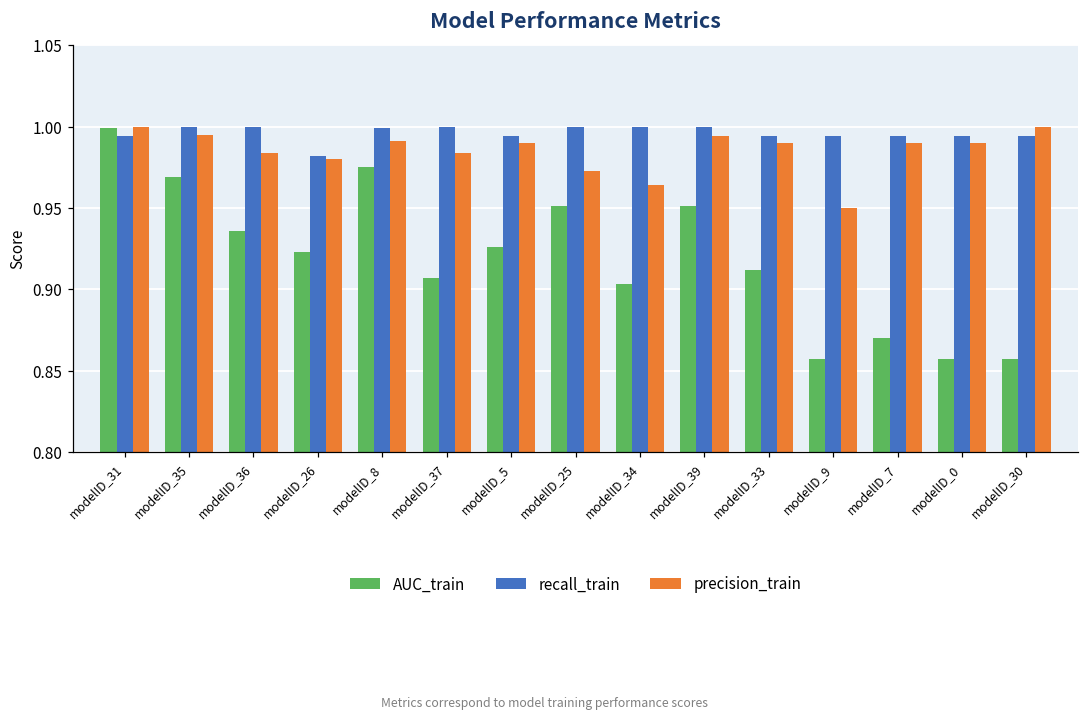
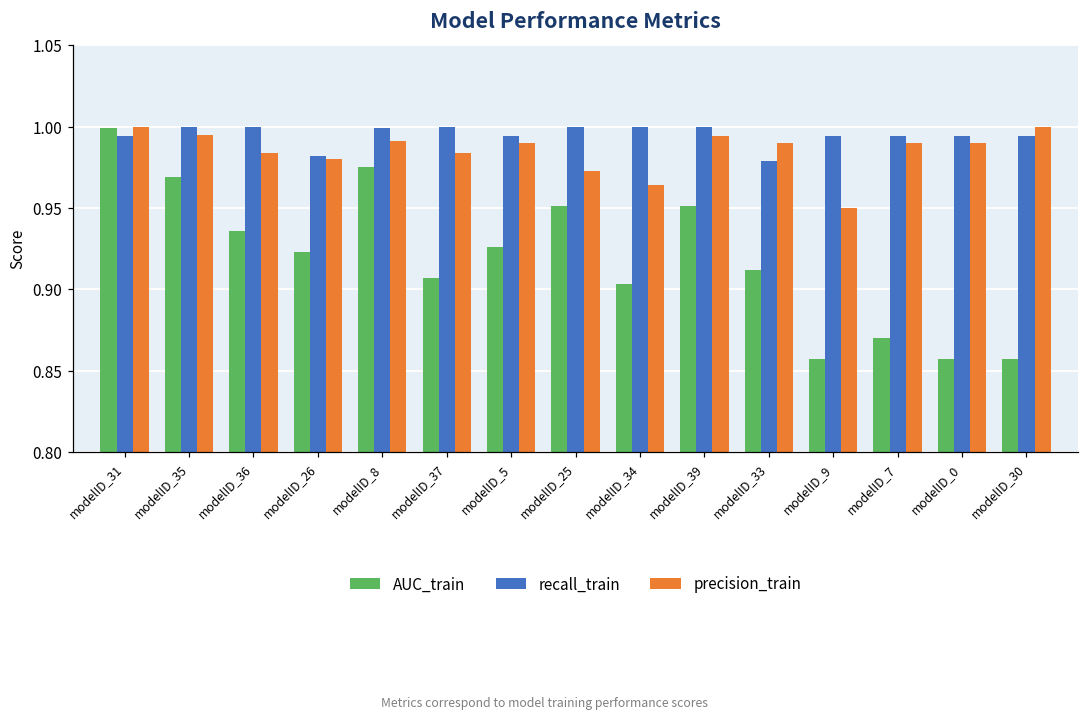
  {
    "AUC_train": {
      "modelID_31": 0.999,
      "modelID_35": 0.969,
      "modelID_36": 0.936,
      "modelID_26": 0.923,
      "modelID_8": 0.975,
      "modelID_37": 0.907,
      "modelID_5": 0.926,
      "modelID_25": 0.951,
      "modelID_34": 0.903,
      "modelID_39": 0.951,
      "modelID_33": 0.912,
      "modelID_9": 0.857,
      "modelID_7": 0.870,
      "modelID_0": 0.857,
      "modelID_30": 0.857
    },
    "recall_train": {
      "modelID_31": 0.994,
      "modelID_35": 1.000,
      "modelID_36": 1.000,
      "modelID_26": 0.982,
      "modelID_8": 0.999,
      "modelID_37": 1.000,
      "modelID_5": 0.994,
      "modelID_25": 1.000,
      "modelID_34": 1.000,
      "modelID_39": 1.000,
-     "modelID_33": 0.994,
+     "modelID_33": 0.979,
      "modelID_9": 0.994,
      "modelID_7": 0.994,
      "modelID_0": 0.994,
      "modelID_30": 0.994
    },
    "precision_train": {
      "modelID_31": 1.000,
      "modelID_35": 0.995,
      "modelID_36": 0.984,
      "modelID_26": 0.980,
      "modelID_8": 0.991,
      "modelID_37": 0.984,
      "modelID_5": 0.990,
      "modelID_25": 0.973,
      "modelID_34": 0.964,
      "modelID_39": 0.994,
      "modelID_33": 0.990,
      "modelID_9": 0.950,
      "modelID_7": 0.990,
      "modelID_0": 0.990,
      "modelID_30": 1.000
    }
  }
